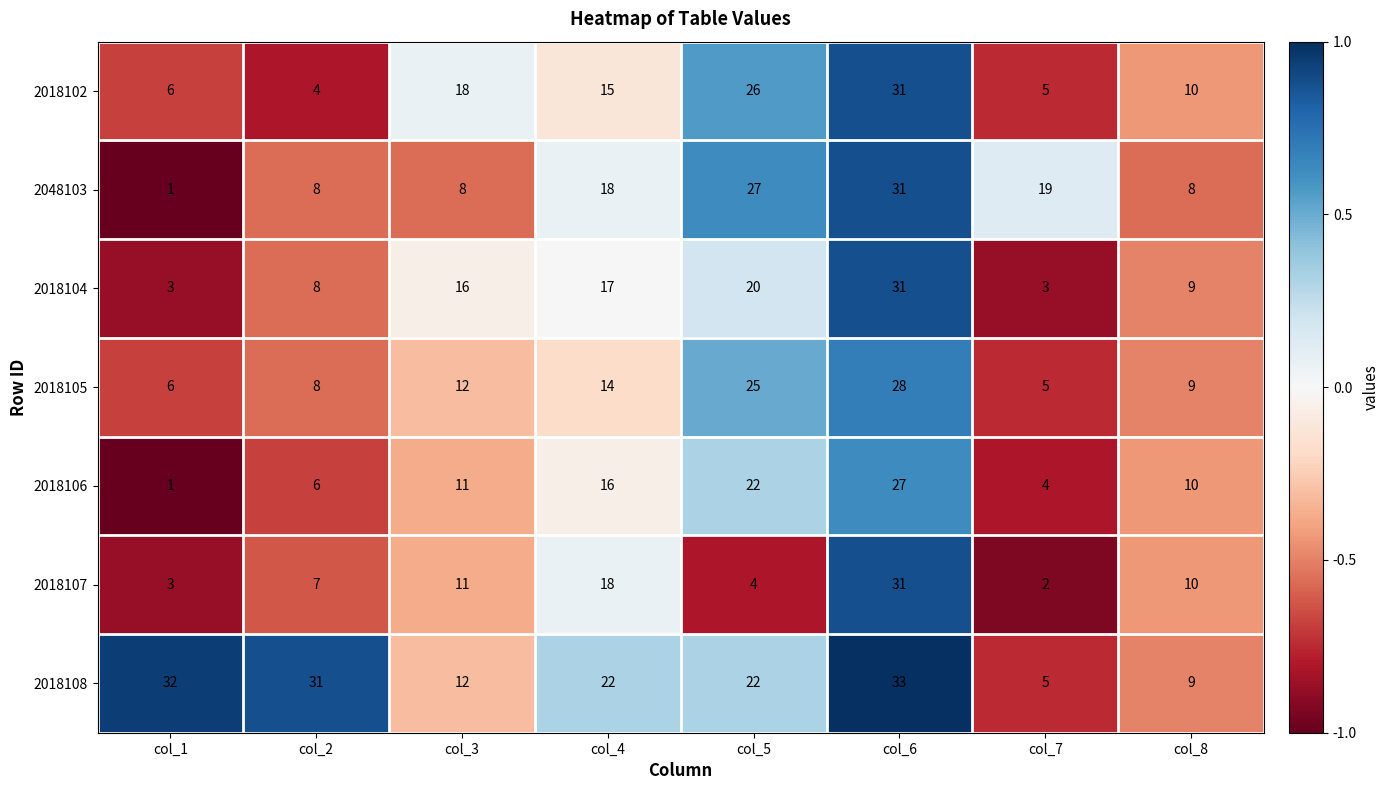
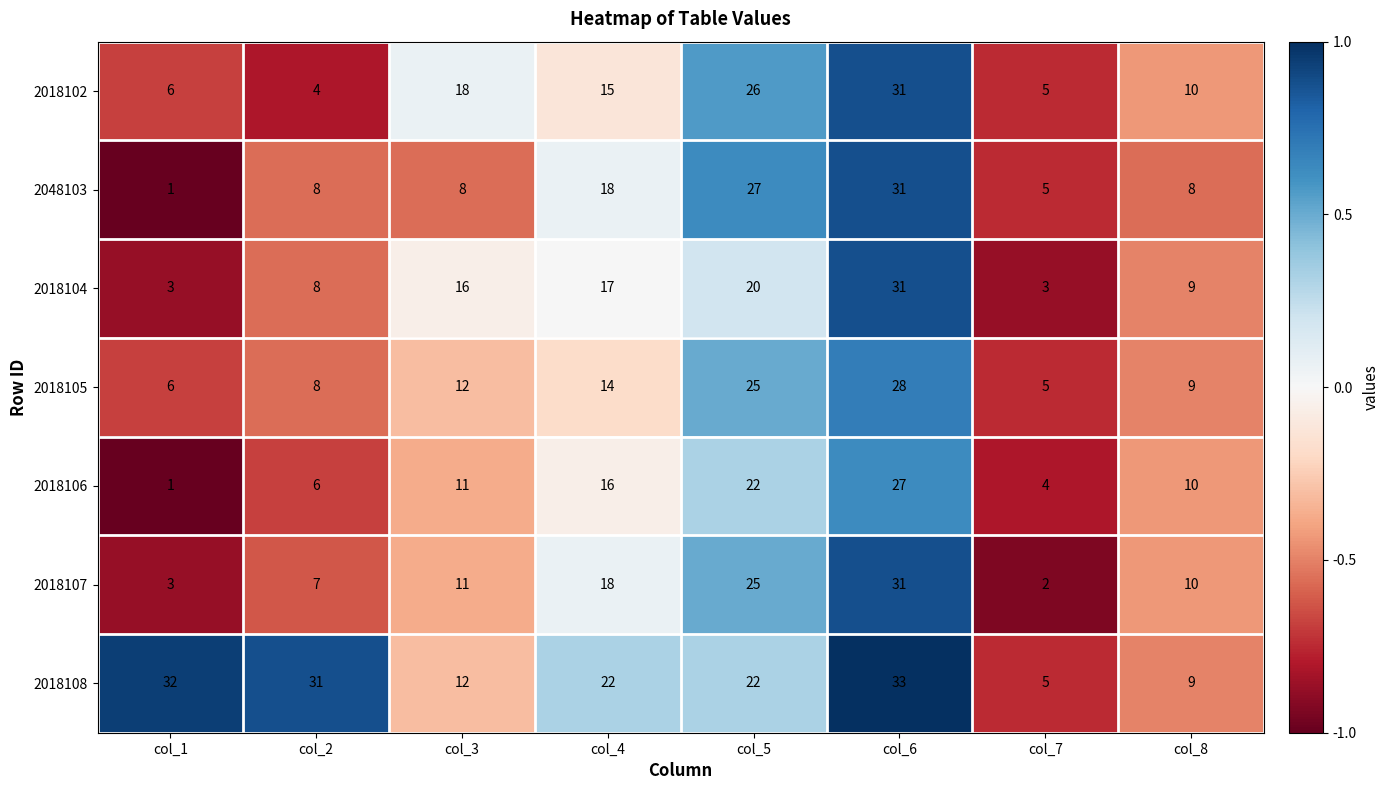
  {
    "2018102": {
      "col_1": 6,
      "col_2": 4,
      "col_3": 18,
      "col_4": 15,
      "col_5": 26,
      "col_6": 31,
      "col_7": 5,
      "col_8": 10
    },
    "2048103": {
      "col_1": 1,
      "col_2": 8,
      "col_3": 8,
      "col_4": 18,
      "col_5": 27,
      "col_6": 31,
-     "col_7": 19,
+     "col_7": 5,
      "col_8": 8
    },
    "2018104": {
      "col_1": 3,
      "col_2": 8,
      "col_3": 16,
      "col_4": 17,
      "col_5": 20,
      "col_6": 31,
      "col_7": 3,
      "col_8": 9
    },
    "2018105": {
      "col_1": 6,
      "col_2": 8,
      "col_3": 12,
      "col_4": 14,
      "col_5": 25,
      "col_6": 28,
      "col_7": 5,
      "col_8": 9
    },
    "2018106": {
      "col_1": 1,
      "col_2": 6,
      "col_3": 11,
      "col_4": 16,
      "col_5": 22,
      "col_6": 27,
      "col_7": 4,
      "col_8": 10
    },
    "2018107": {
      "col_1": 3,
      "col_2": 7,
      "col_3": 11,
      "col_4": 18,
-     "col_5": 4,
+     "col_5": 25,
      "col_6": 31,
      "col_7": 2,
      "col_8": 10
    },
    "2018108": {
      "col_1": 32,
      "col_2": 31,
      "col_3": 12,
      "col_4": 22,
      "col_5": 22,
      "col_6": 33,
      "col_7": 5,
      "col_8": 9
    }
  }
